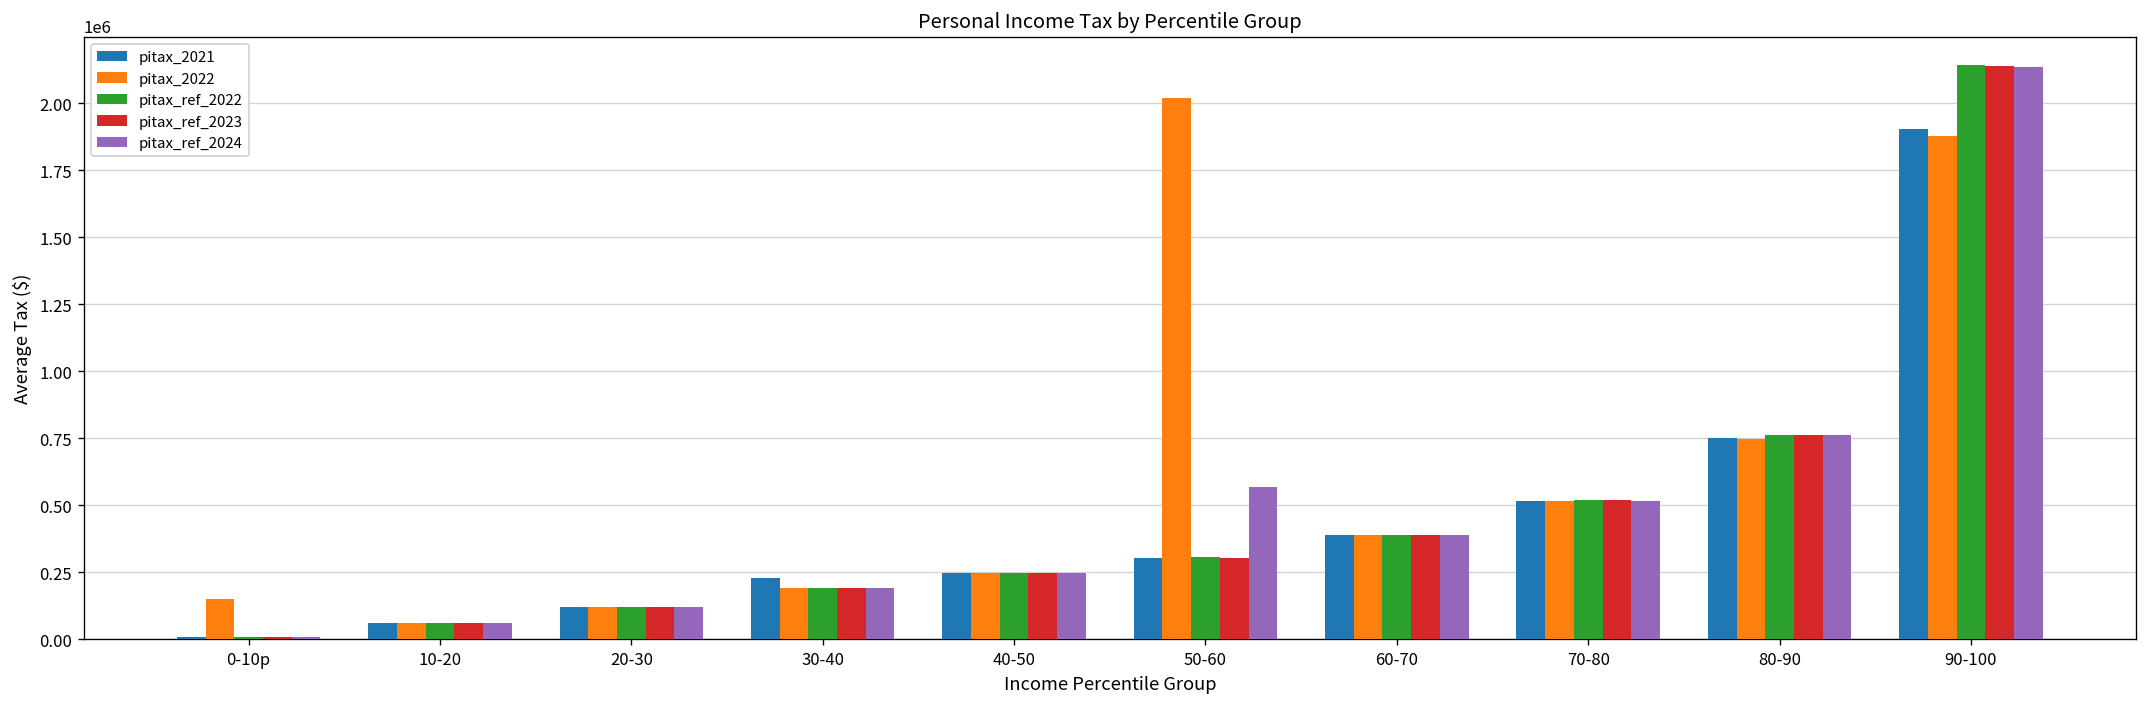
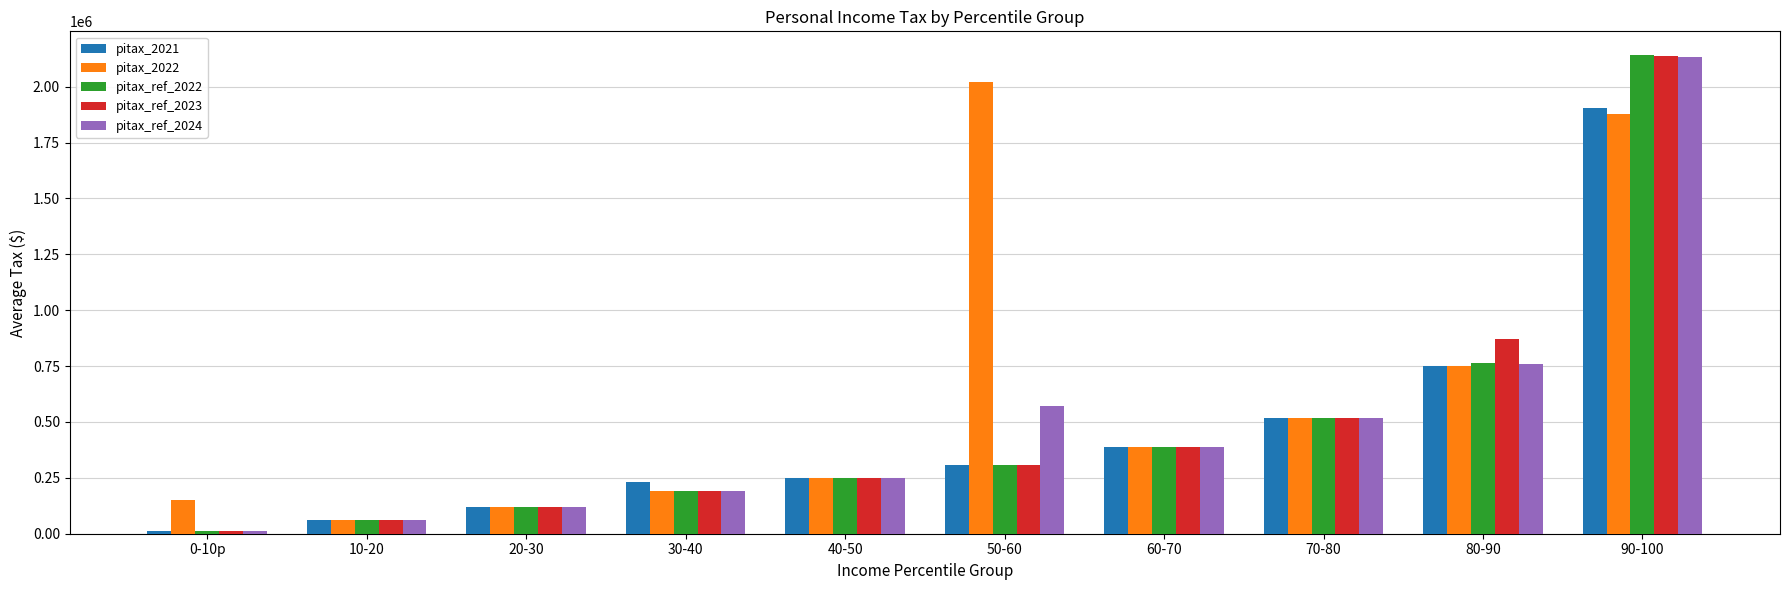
  {
    "pitax_2021": {
      "10-20": 60000,
      "20-30": 120000,
      "30-40": 230000,
      "40-50": 250000,
      "50-60": 310000,
      "60-70": 390000,
      "70-80": 520000,
      "80-90": 750000,
      "90-100": 1900000
    },
    "pitax_2022": {
      "0-10p": 150000,
      "10-20": 60000,
      "20-30": 120000,
      "30-40": 190000,
      "40-50": 250000,
      "50-60": 2020000,
      "60-70": 390000,
      "70-80": 520000,
      "80-90": 750000,
      "90-100": 1880000
    },
    "pitax_ref_2022": {
      "10-20": 60000,
      "20-30": 120000,
      "30-40": 190000,
      "40-50": 250000,
      "50-60": 310000,
      "60-70": 390000,
      "70-80": 520000,
      "80-90": 760000,
      "90-100": 2140000
    },
    "pitax_ref_2023": {
      "10-20": 60000,
      "20-30": 120000,
      "30-40": 190000,
      "40-50": 250000,
      "50-60": 310000,
      "60-70": 390000,
      "70-80": 520000,
-     "80-90": 760000,
+     "80-90": 870000,
      "90-100": 2140000
    },
    "pitax_ref_2024": {
      "10-20": 60000,
      "20-30": 120000,
      "30-40": 190000,
      "40-50": 250000,
      "50-60": 570000,
      "60-70": 390000,
      "70-80": 520000,
      "80-90": 760000,
      "90-100": 2130000
    }
  }
